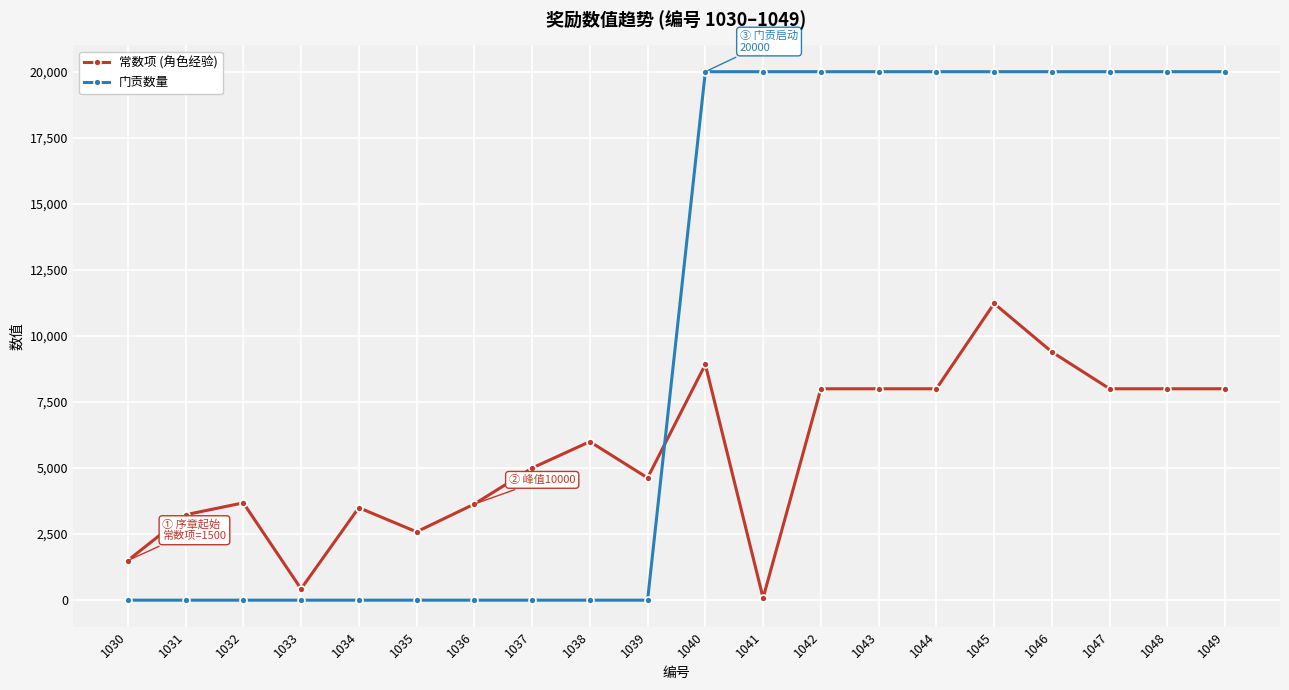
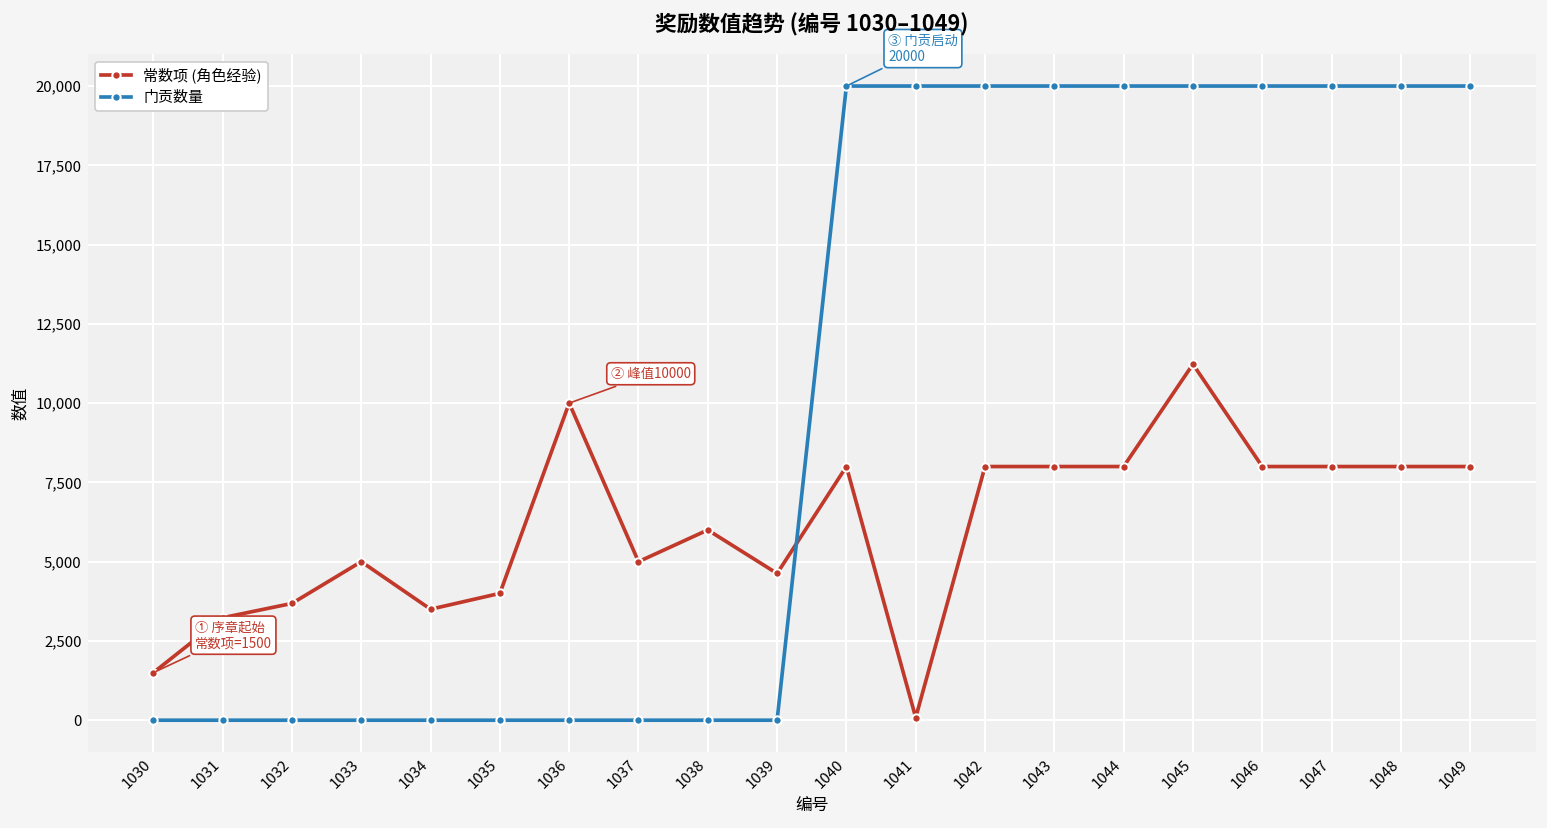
  {
    "常数项 (角色经验)": {
      "1031": "3,200",
      "1032": "3,700",
-     "1033": "400",
+     "1033": "5,000",
      "1034": "3,500",
-     "1035": "2,600",
-     "1036": "3,600",
+     "1035": "4,000",
+     "1036": "10,000",
      "1037": "5,000",
      "1038": "6,000",
      "1039": "4,600",
-     "1040": "8,900",
+     "1040": "8,000",
      "1041": "100",
      "1042": "8,000",
      "1043": "8,000",
      "1044": "8,000",
      "1045": "11,200",
-     "1046": "9,400",
+     "1046": "8,000",
      "1047": "8,000",
      "1048": "8,000",
      "1049": "8,000"
    },
    "门贡数量": {
      "1030": "0",
      "1031": "0",
      "1032": "0",
      "1033": "0",
      "1034": "0",
      "1035": "0",
      "1036": "0",
      "1037": "0",
      "1038": "0",
      "1039": "0",
      "1040": "20,000",
      "1042": "20,000",
      "1043": "20,000",
      "1044": "20,000",
      "1045": "20,000",
      "1046": "20,000",
      "1047": "20,000",
      "1048": "20,000",
      "1049": "20,000"
    }
  }
